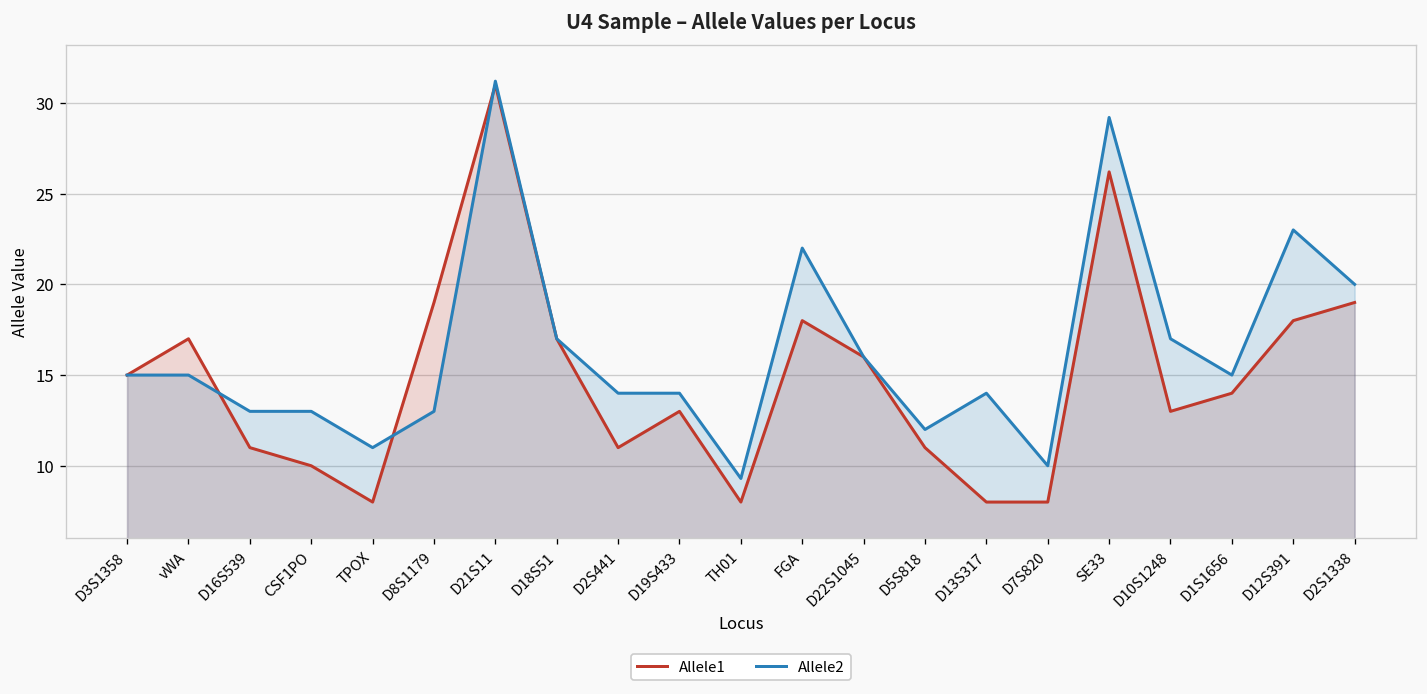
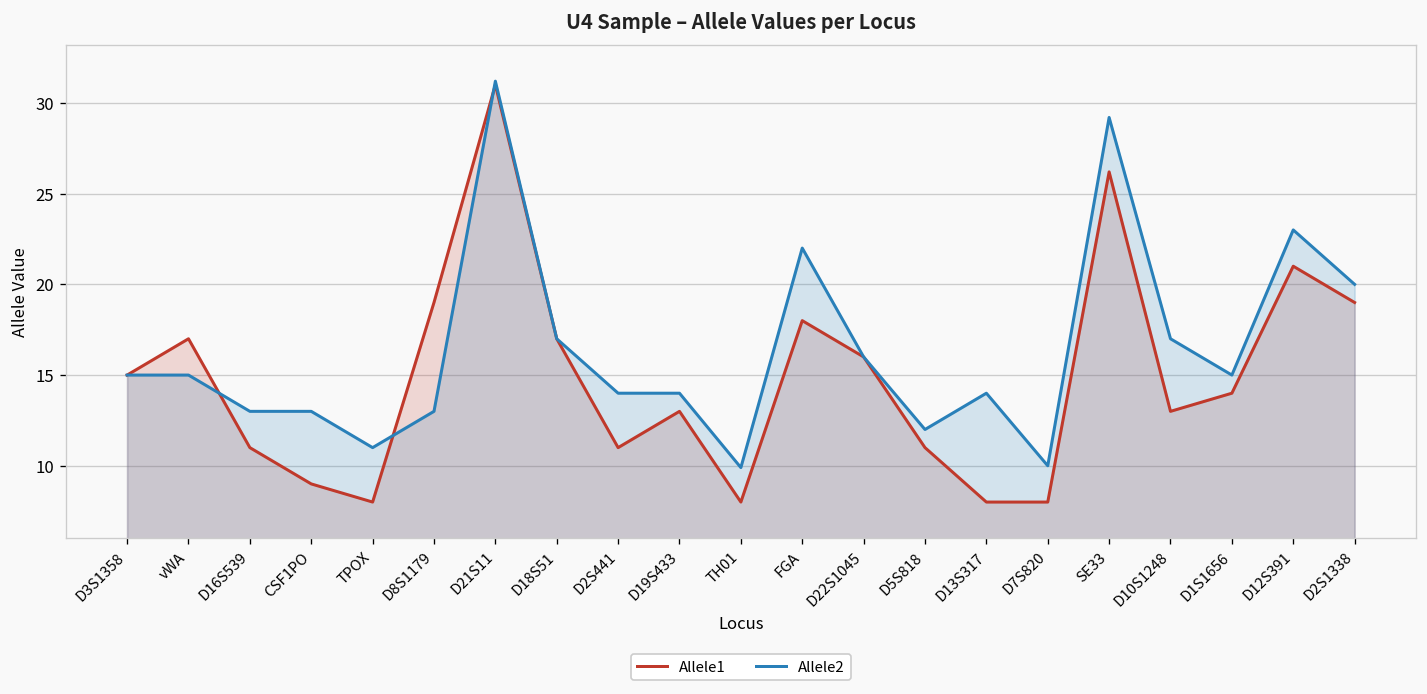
  {
    "Allele1": {
      "vWA": 17,
      "D16S539": 11,
-     "CSF1PO": 10,
+     "CSF1PO": 9,
      "TPOX": 8,
      "D8S1179": 19,
      "D21S11": 31,
      "D2S441": 11,
      "D19S433": 13,
      "TH01": 8,
      "FGA": 18,
      "D5S818": 11,
      "D13S317": 8,
      "D7S820": 8,
      "SE33": 26.2,
      "D10S1248": 13,
      "D1S1656": 14,
-     "D12S391": 18,
+     "D12S391": 21,
      "D2S1338": 19
    },
    "Allele2": {
      "vWA": 15.0,
      "D16S539": 13.0,
      "CSF1PO": 13.0,
      "TPOX": 11.0,
      "D8S1179": 13.0,
      "D21S11": 31.2,
      "D2S441": 14.0,
      "D19S433": 14.0,
-     "TH01": 9.3,
+     "TH01": 9.9,
      "FGA": 22.0,
      "D5S818": 12.0,
      "D13S317": 14.0,
      "D7S820": 10.0,
      "SE33": 29.2,
      "D10S1248": 17.0,
      "D1S1656": 15.0,
      "D12S391": 23.0,
      "D2S1338": 20.0
    }
  }
